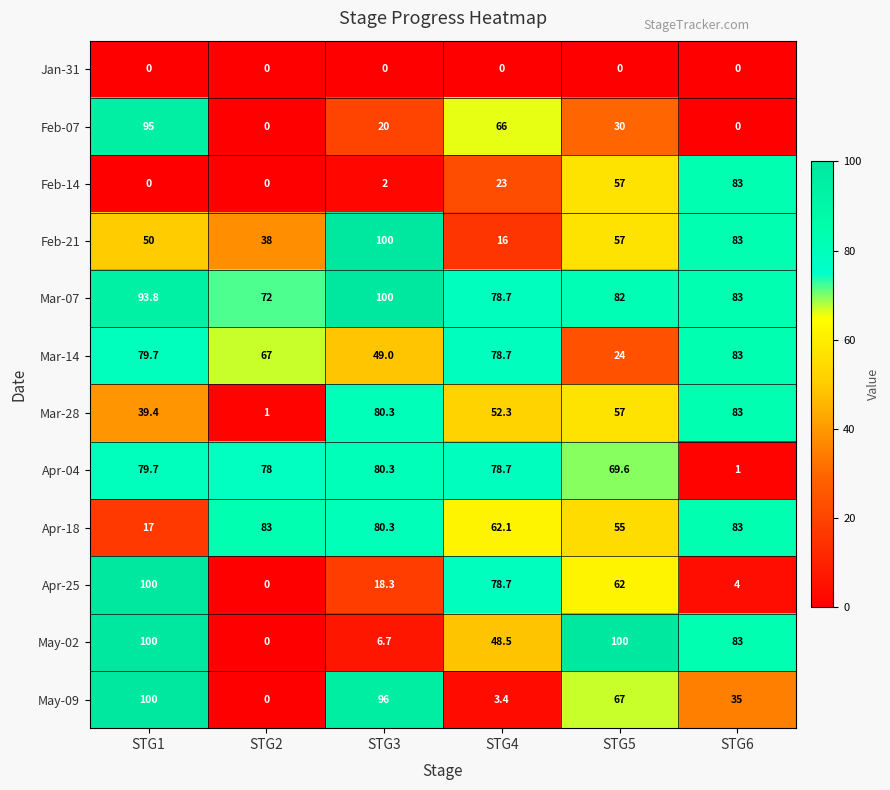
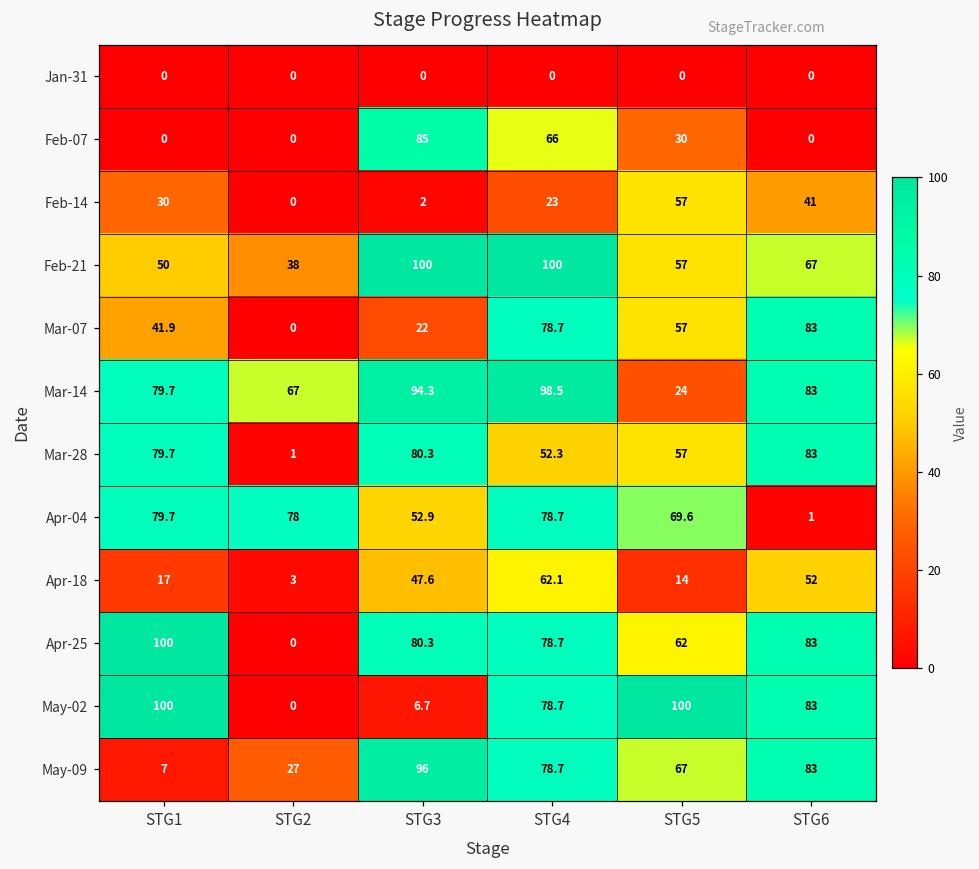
  {
    "Jan-31": {
      "STG1": 0,
      "STG2": 0,
      "STG3": 0,
      "STG4": 0,
      "STG5": 0,
      "STG6": 0
    },
    "Feb-07": {
-     "STG1": 95,
+     "STG1": 0,
      "STG2": 0,
-     "STG3": 20,
+     "STG3": 85,
      "STG4": 66,
      "STG5": 30,
      "STG6": 0
    },
    "Feb-14": {
-     "STG1": 0,
+     "STG1": 30,
      "STG2": 0,
      "STG3": 2,
      "STG4": 23,
      "STG5": 57,
-     "STG6": 83
+     "STG6": 41
    },
    "Feb-21": {
      "STG1": 50,
      "STG2": 38,
      "STG3": 100,
-     "STG4": 16,
+     "STG4": 100,
      "STG5": 57,
-     "STG6": 83
+     "STG6": 67
    },
    "Mar-07": {
-     "STG1": 93.8,
-     "STG2": 72,
-     "STG3": 100,
+     "STG1": 41.9,
+     "STG2": 0,
+     "STG3": 22,
      "STG4": 78.7,
-     "STG5": 82,
+     "STG5": 57,
      "STG6": 83
    },
    "Mar-14": {
      "STG1": 79.7,
      "STG2": 67,
-     "STG3": 49.0,
-     "STG4": 78.7,
+     "STG3": 94.3,
+     "STG4": 98.5,
      "STG5": 24,
      "STG6": 83
    },
    "Mar-28": {
-     "STG1": 39.4,
+     "STG1": 79.7,
      "STG2": 1,
      "STG3": 80.3,
      "STG4": 52.3,
      "STG5": 57,
      "STG6": 83
    },
    "Apr-04": {
      "STG1": 79.7,
      "STG2": 78,
-     "STG3": 80.3,
+     "STG3": 52.9,
      "STG4": 78.7,
      "STG5": 69.6,
      "STG6": 1
    },
    "Apr-18": {
      "STG1": 17,
-     "STG2": 83,
-     "STG3": 80.3,
+     "STG2": 3,
+     "STG3": 47.6,
      "STG4": 62.1,
-     "STG5": 55,
-     "STG6": 83
+     "STG5": 14,
+     "STG6": 52
    },
    "Apr-25": {
      "STG1": 100,
      "STG2": 0,
-     "STG3": 18.3,
+     "STG3": 80.3,
      "STG4": 78.7,
      "STG5": 62,
-     "STG6": 4
+     "STG6": 83
    },
    "May-02": {
      "STG1": 100,
      "STG2": 0,
      "STG3": 6.7,
-     "STG4": 48.5,
+     "STG4": 78.7,
      "STG5": 100,
      "STG6": 83
    },
    "May-09": {
-     "STG1": 100,
-     "STG2": 0,
+     "STG1": 7,
+     "STG2": 27,
      "STG3": 96,
-     "STG4": 3.4,
+     "STG4": 78.7,
      "STG5": 67,
-     "STG6": 35
+     "STG6": 83
    }
  }
